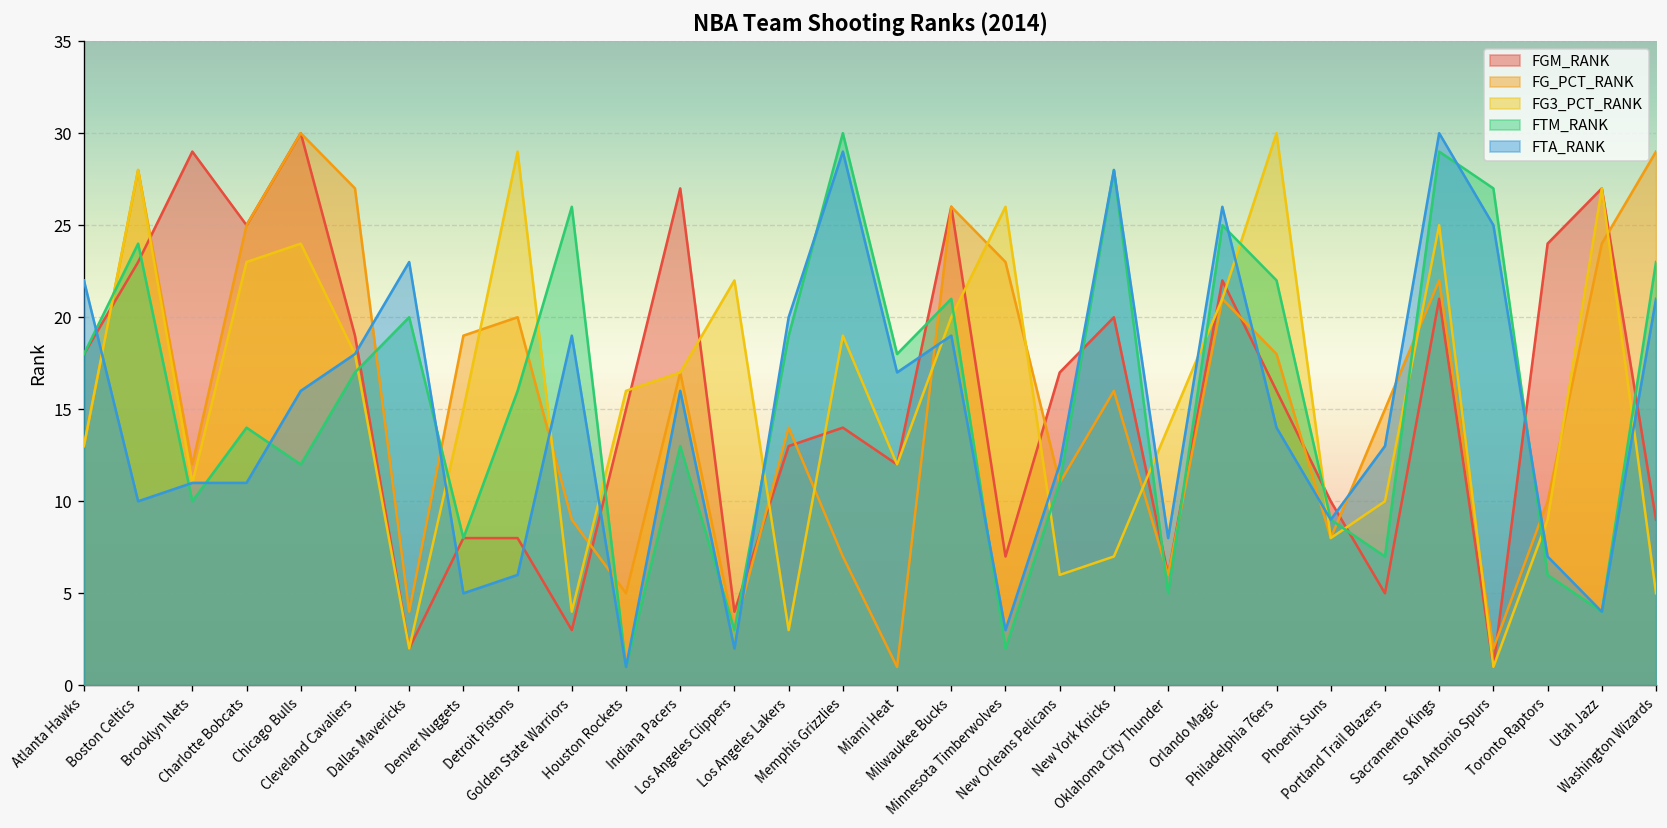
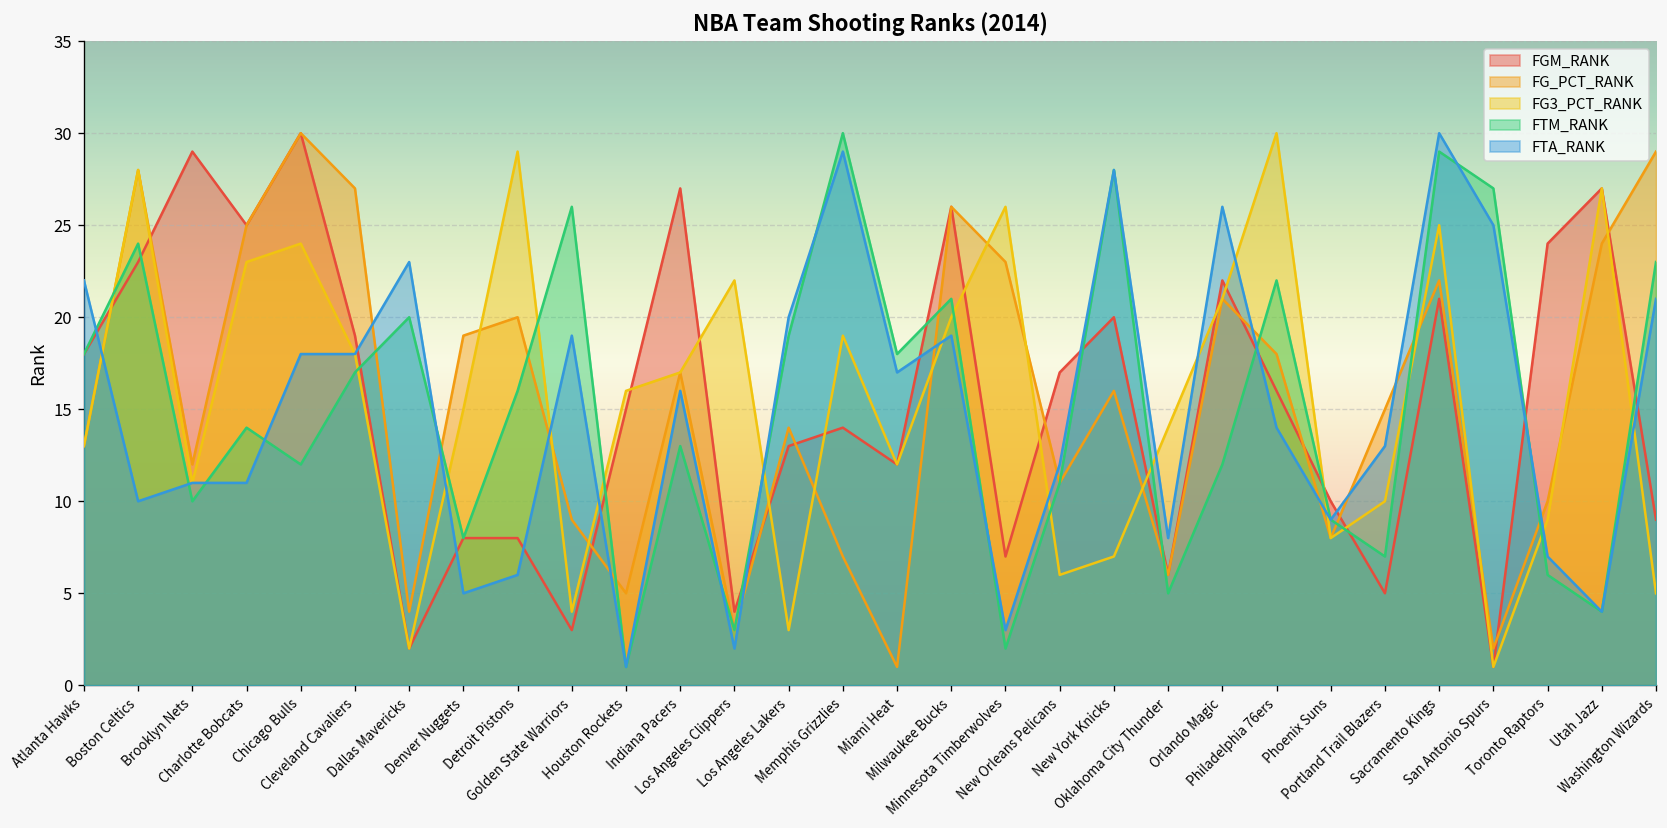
  {
    "FGM_RANK": {
      "Boston Celtics": 23,
      "Brooklyn Nets": 29,
      "Cleveland Cavaliers": 19,
      "Detroit Pistons": 8,
      "Golden State Warriors": 3,
      "Houston Rockets": 15,
      "Indiana Pacers": 27,
      "Los Angeles Clippers": 4,
      "Los Angeles Lakers": 13,
      "Memphis Grizzlies": 14,
      "Minnesota Timberwolves": 7,
      "New Orleans Pelicans": 17,
      "New York Knicks": 20,
      "Orlando Magic": 22,
      "Philadelphia 76ers": 16,
      "Phoenix Suns": 10,
      "Portland Trail Blazers": 5,
      "Sacramento Kings": 21,
      "Toronto Raptors": 24,
      "Washington Wizards": 9
    },
    "FTM_RANK": {
      "Boston Celtics": 24,
      "Brooklyn Nets": 10,
      "Charlotte Bobcats": 14,
      "Chicago Bulls": 12,
      "Cleveland Cavaliers": 17,
      "Dallas Mavericks": 20,
      "Detroit Pistons": 16,
      "Golden State Warriors": 26,
      "Indiana Pacers": 13,
      "Los Angeles Lakers": 19,
      "Memphis Grizzlies": 30,
      "Miami Heat": 18,
      "Milwaukee Bucks": 21,
      "Minnesota Timberwolves": 2,
      "Oklahoma City Thunder": 5,
-     "Orlando Magic": 25,
+     "Orlando Magic": 12,
      "Philadelphia 76ers": 22,
      "Portland Trail Blazers": 7,
      "Sacramento Kings": 29,
      "San Antonio Spurs": 27,
      "Toronto Raptors": 6,
      "Washington Wizards": 23
    },
    "FTA_RANK": {
      "Atlanta Hawks": 22,
      "Boston Celtics": 10,
      "Charlotte Bobcats": 11,
-     "Chicago Bulls": 16,
+     "Chicago Bulls": 18,
      "Dallas Mavericks": 23,
      "Denver Nuggets": 5,
      "Detroit Pistons": 6,
      "Golden State Warriors": 19,
      "Indiana Pacers": 16,
      "Los Angeles Clippers": 2,
      "Los Angeles Lakers": 20,
      "Memphis Grizzlies": 29,
      "Miami Heat": 17,
      "Milwaukee Bucks": 19,
      "Minnesota Timberwolves": 3,
      "New Orleans Pelicans": 12,
      "Oklahoma City Thunder": 8,
      "Orlando Magic": 26,
      "Philadelphia 76ers": 14,
      "Portland Trail Blazers": 13,
      "Sacramento Kings": 30,
      "San Antonio Spurs": 25,
      "Toronto Raptors": 7,
      "Washington Wizards": 21
    }
  }
